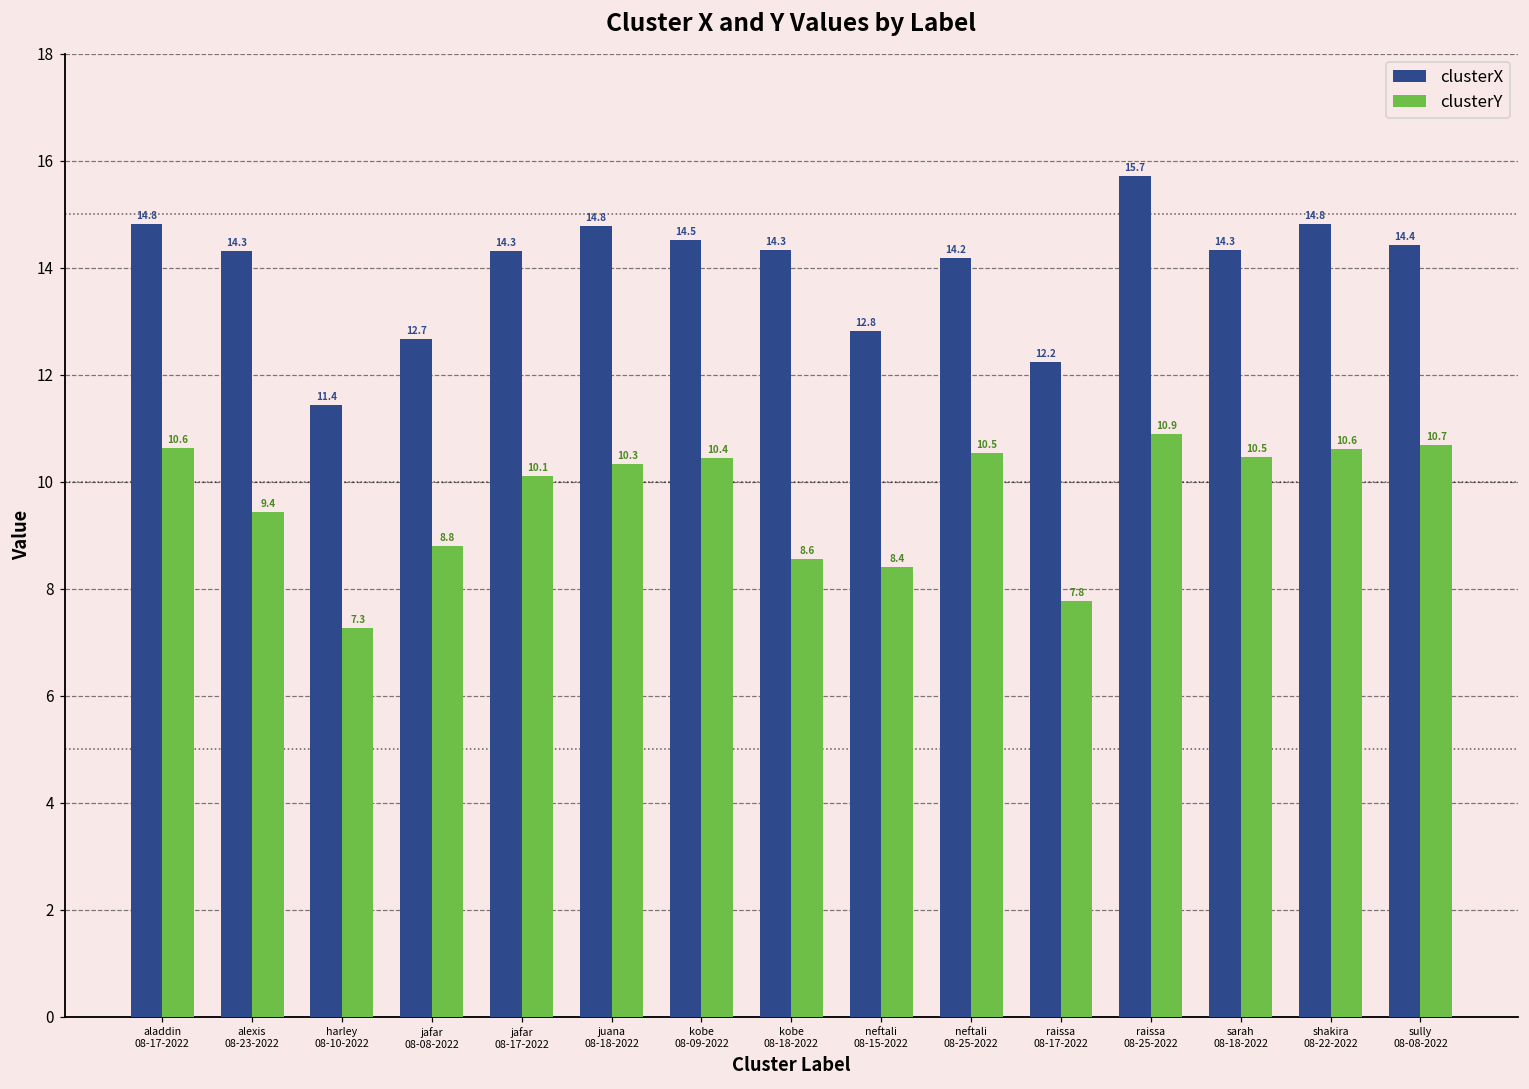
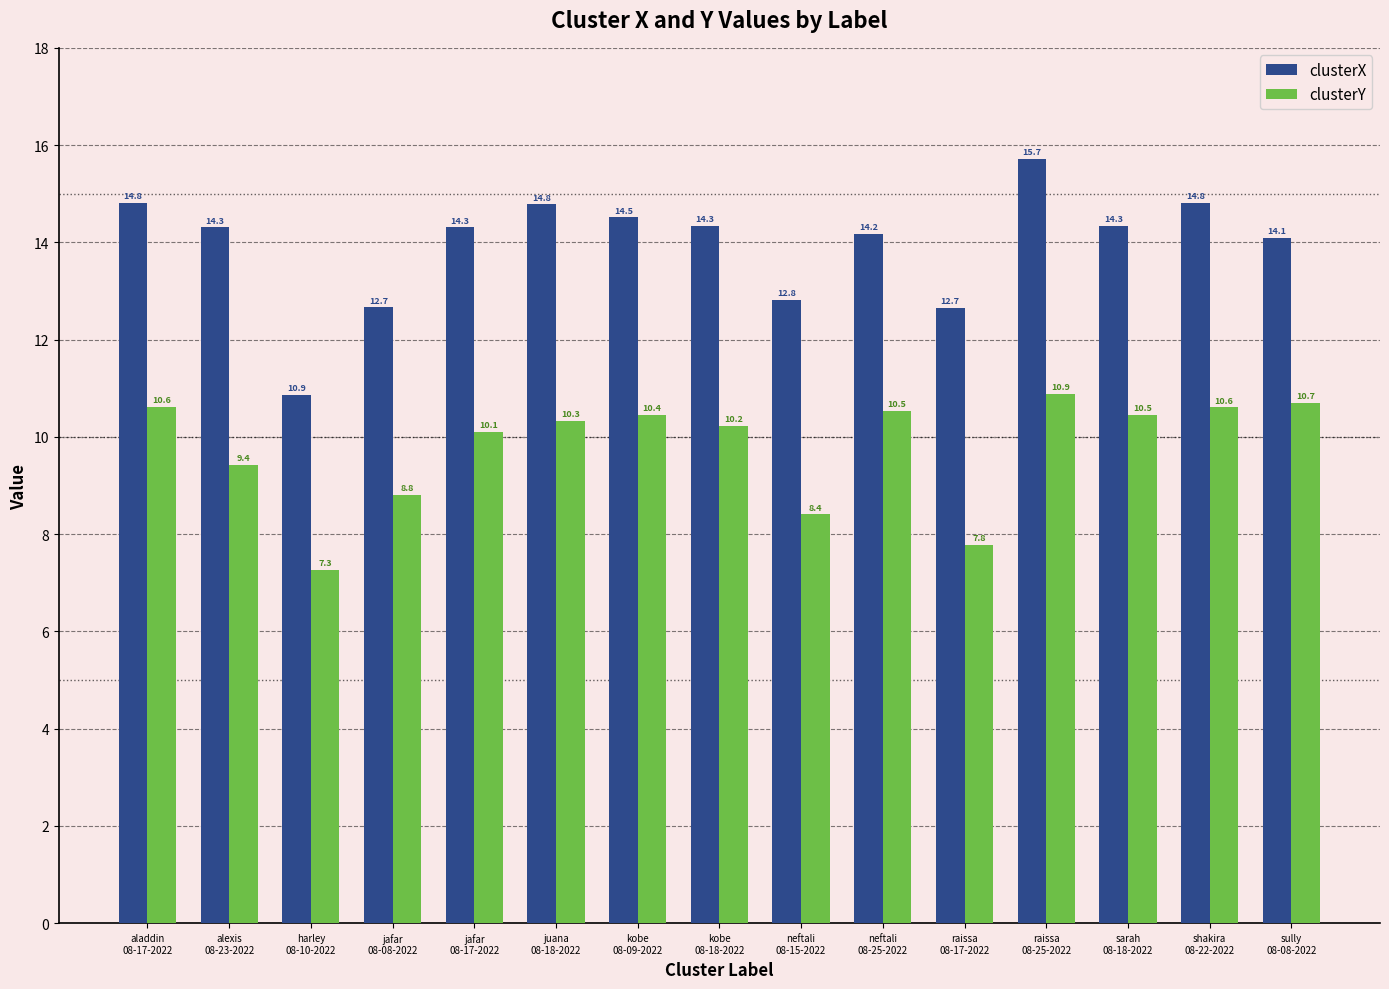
  {
    "clusterX": {
      "aladdin 08-17-2022": 14.8,
      "alexis 08-23-2022": 14.3,
-     "harley 08-10-2022": 11.4,
+     "harley 08-10-2022": 10.9,
      "jafar 08-08-2022": 12.7,
      "jafar 08-17-2022": 14.3,
      "juana 08-18-2022": 14.8,
      "kobe 08-09-2022": 14.5,
      "kobe 08-18-2022": 14.3,
      "neftali 08-15-2022": 12.8,
      "neftali 08-25-2022": 14.2,
-     "raissa 08-17-2022": 12.2,
+     "raissa 08-17-2022": 12.7,
      "raissa 08-25-2022": 15.7,
      "sarah 08-18-2022": 14.3,
      "shakira 08-22-2022": 14.8,
-     "sully 08-08-2022": 14.4
+     "sully 08-08-2022": 14.1
    },
    "clusterY": {
      "aladdin 08-17-2022": 10.6,
      "alexis 08-23-2022": 9.4,
      "harley 08-10-2022": 7.3,
      "jafar 08-08-2022": 8.8,
      "jafar 08-17-2022": 10.1,
      "juana 08-18-2022": 10.3,
      "kobe 08-09-2022": 10.4,
-     "kobe 08-18-2022": 8.6,
+     "kobe 08-18-2022": 10.2,
      "neftali 08-15-2022": 8.4,
      "neftali 08-25-2022": 10.5,
      "raissa 08-17-2022": 7.8,
      "raissa 08-25-2022": 10.9,
      "sarah 08-18-2022": 10.5,
      "shakira 08-22-2022": 10.6,
      "sully 08-08-2022": 10.7
    }
  }
